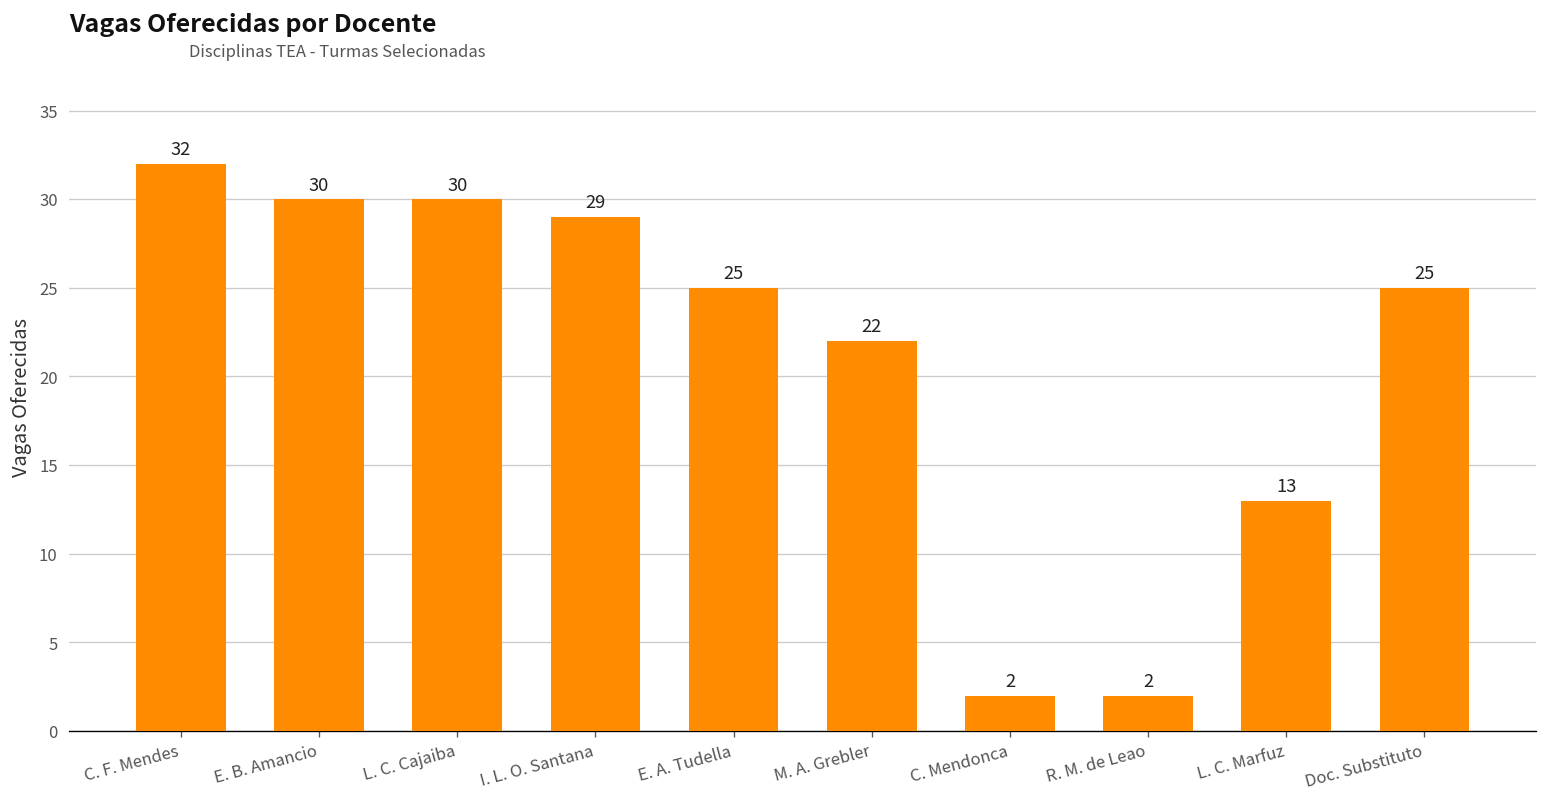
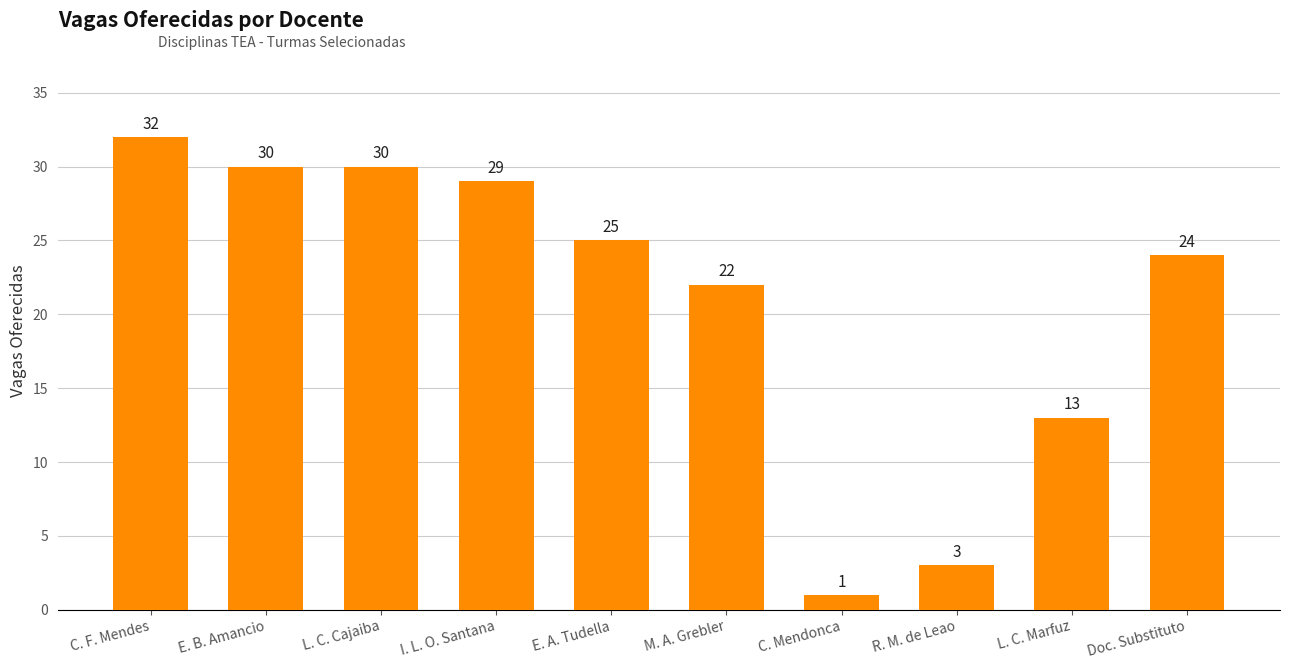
  {
    "C. F. Mendes": 32,
    "E. B. Amancio": 30,
    "L. C. Cajaiba": 30,
    "I. L. O. Santana": 29,
    "E. A. Tudella": 25,
    "M. A. Grebler": 22,
-   "C. Mendonca": 2,
-   "R. M. de Leao": 2,
+   "C. Mendonca": 1,
+   "R. M. de Leao": 3,
    "L. C. Marfuz": 13,
-   "Doc. Substituto": 25
+   "Doc. Substituto": 24
  }
